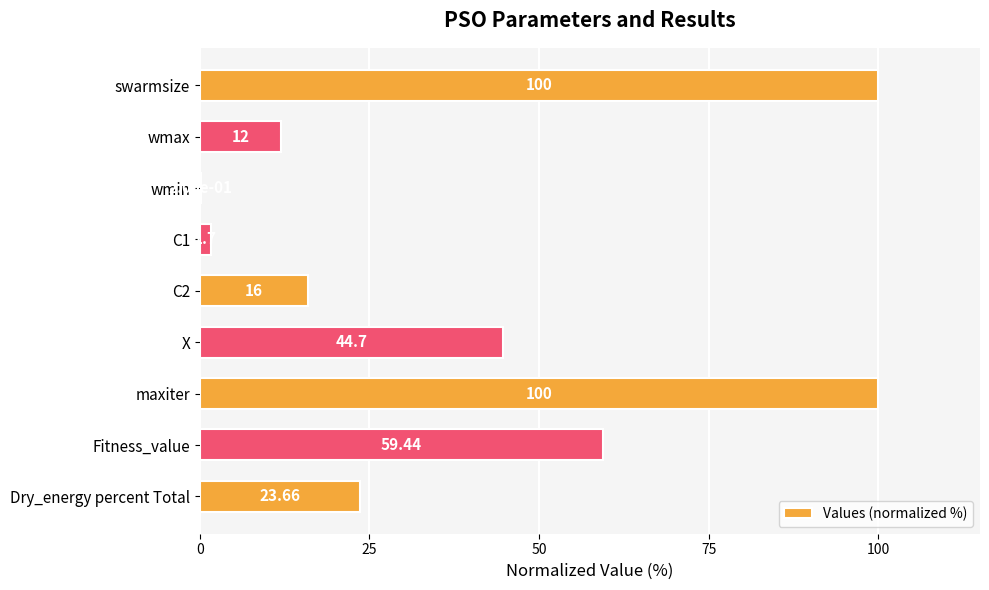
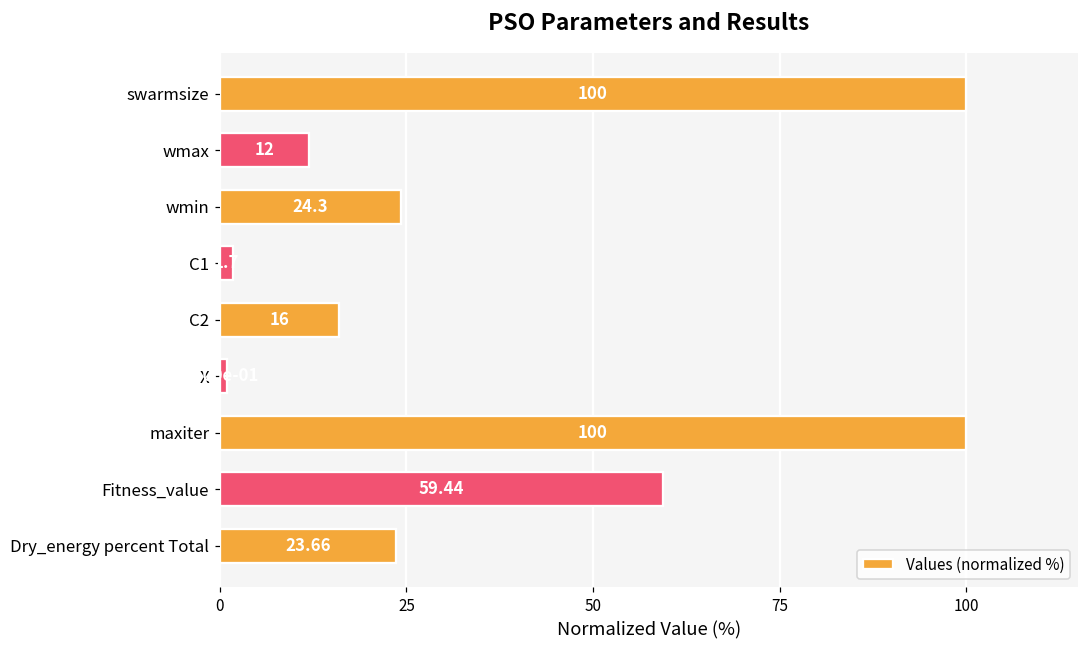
  {
-   "wmin": 0,
+   "wmin": 24,
    "C1": 2,
-   "X": 45
+   "X": 1
  }
